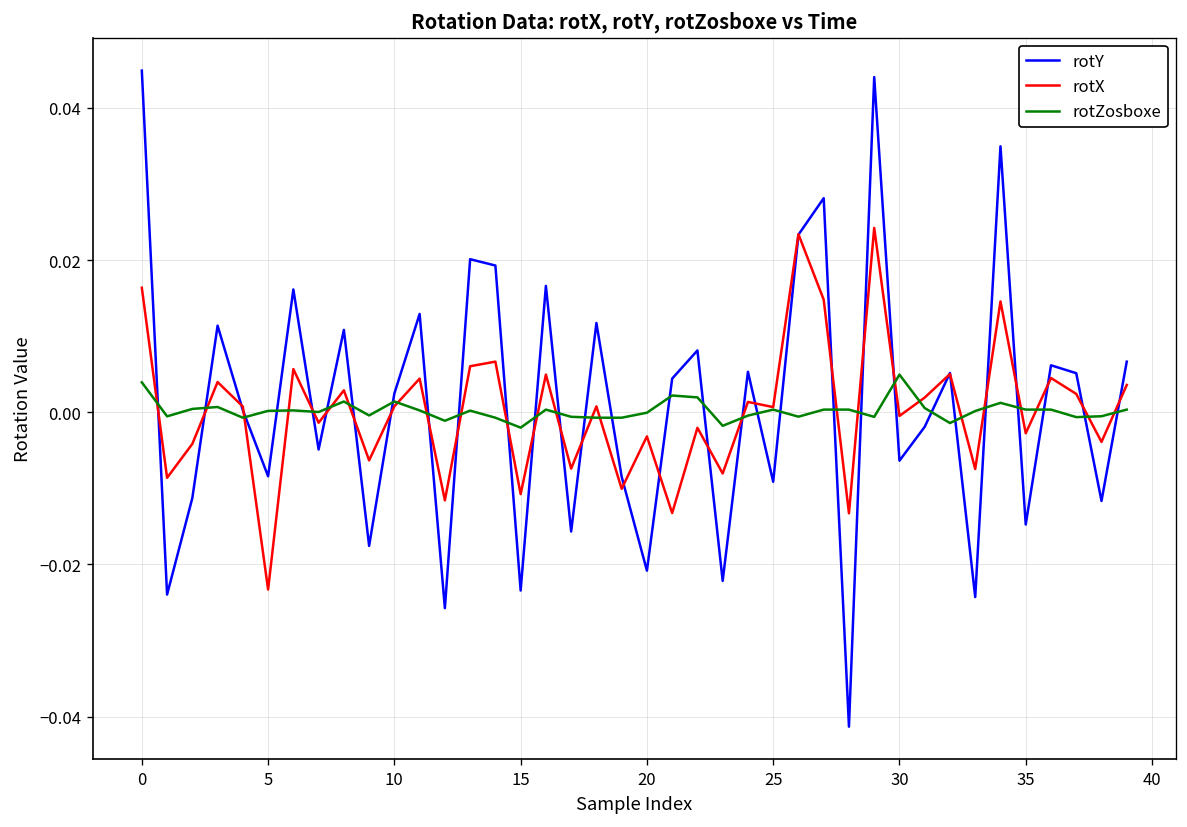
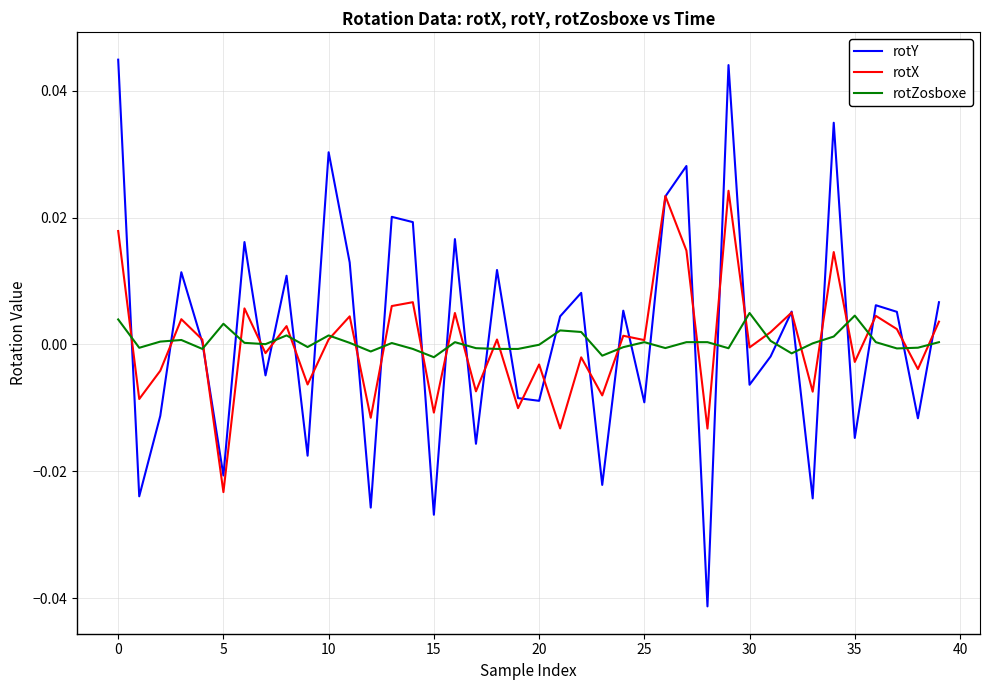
  {
    "rotY": {
      "0": 0.045,
-     "5": -0.008,
-     "10": 0.002,
-     "15": -0.023,
-     "20": -0.021,
+     "5": -0.021,
+     "10": 0.030,
+     "15": -0.027,
+     "20": -0.009,
      "25": -0.009,
      "30": -0.006,
      "35": -0.015
    },
    "rotX": {
-     "0": 0.016,
+     "0": 0.018,
      "5": -0.023,
      "10": 0.001,
      "15": -0.011,
      "20": -0.003,
      "30": 0.000,
      "35": -0.003
    },
    "rotZosboxe": {
      "0": 0.004,
-     "5": 0.000,
+     "5": 0.003,
      "10": 0.001,
      "15": -0.002,
      "20": 0.000,
      "30": 0.005,
-     "35": 0.000
+     "35": 0.005
    }
  }
